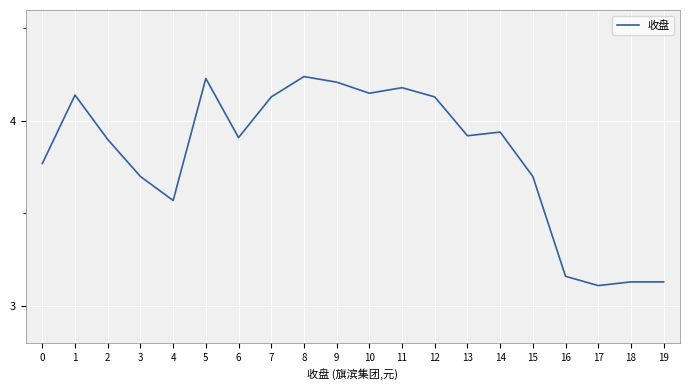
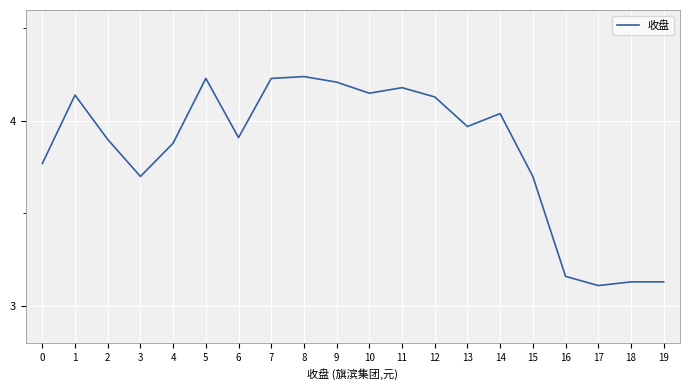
  {
    "0": 3.77,
    "1": 4.14,
    "2": 3.90,
    "3": 3.70,
-   "4": 3.57,
+   "4": 3.88,
    "5": 4.23,
    "6": 3.91,
-   "7": 4.13,
+   "7": 4.23,
    "8": 4.24,
    "9": 4.21,
    "10": 4.15,
    "11": 4.18,
    "12": 4.13,
-   "13": 3.92,
-   "14": 3.94,
+   "13": 3.97,
+   "14": 4.04,
    "15": 3.70,
    "16": 3.16,
    "17": 3.11,
    "18": 3.13,
    "19": 3.13
  }
